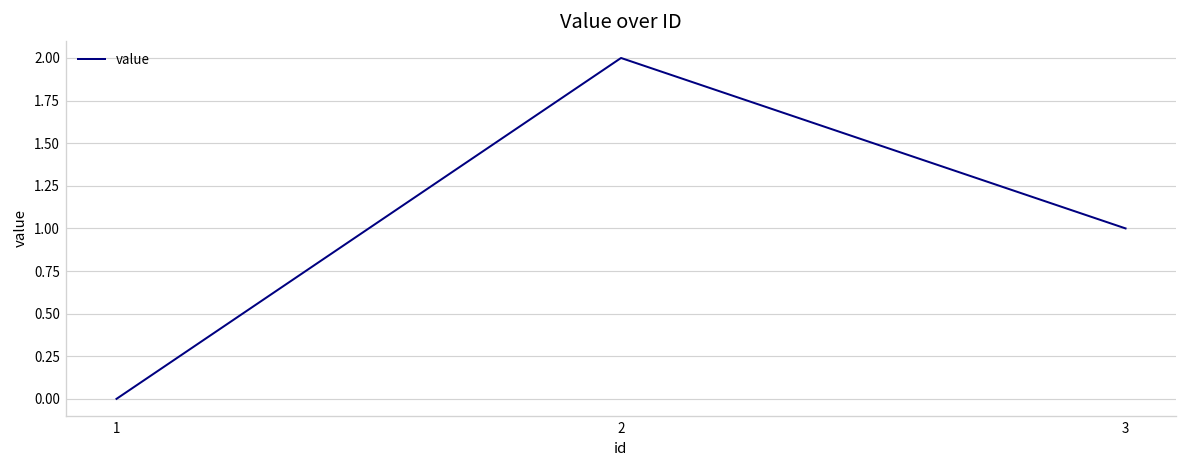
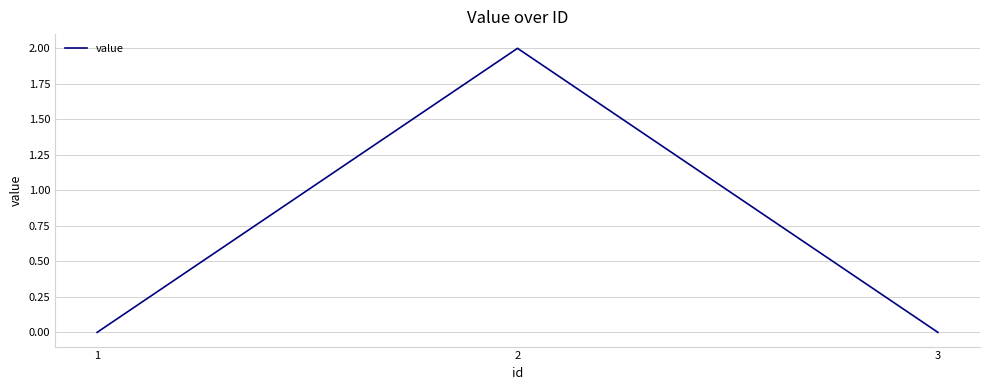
  {
    "1": 0,
    "2": 2,
-   "3": 1
+   "3": 0
  }
